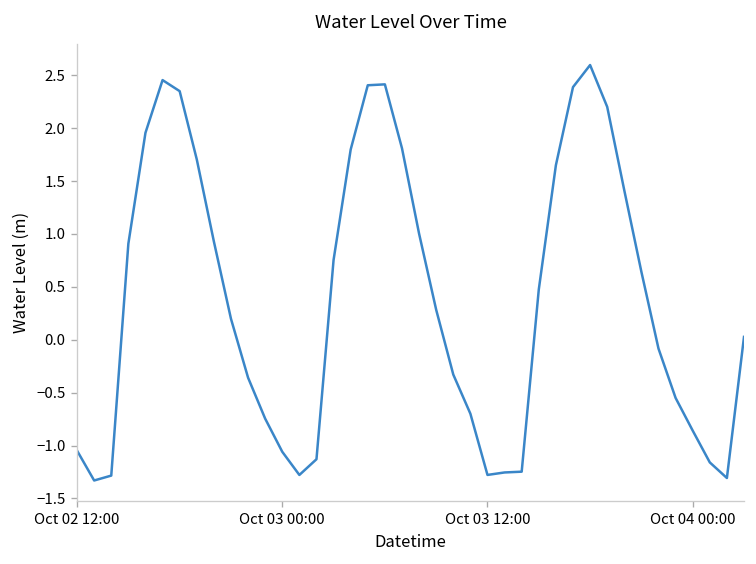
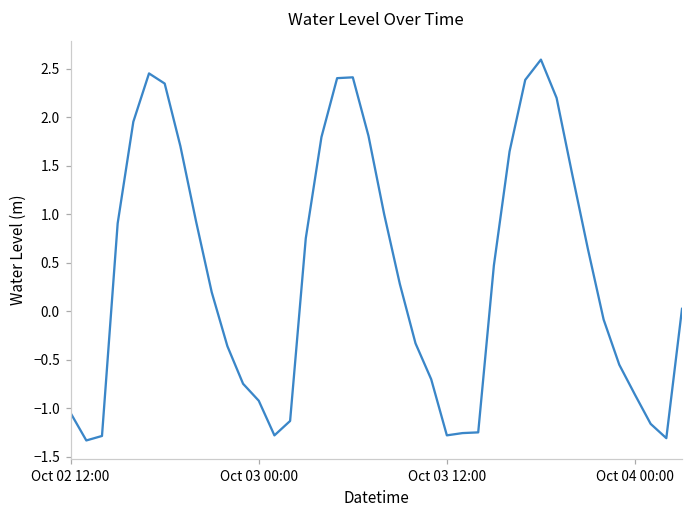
  {
    "Oct 02 12:00": -1.0,
-   "Oct 03 00:00": -1.1,
+   "Oct 03 00:00": -0.9,
    "Oct 03 12:00": -1.3,
    "Oct 04 00:00": -0.9
  }
